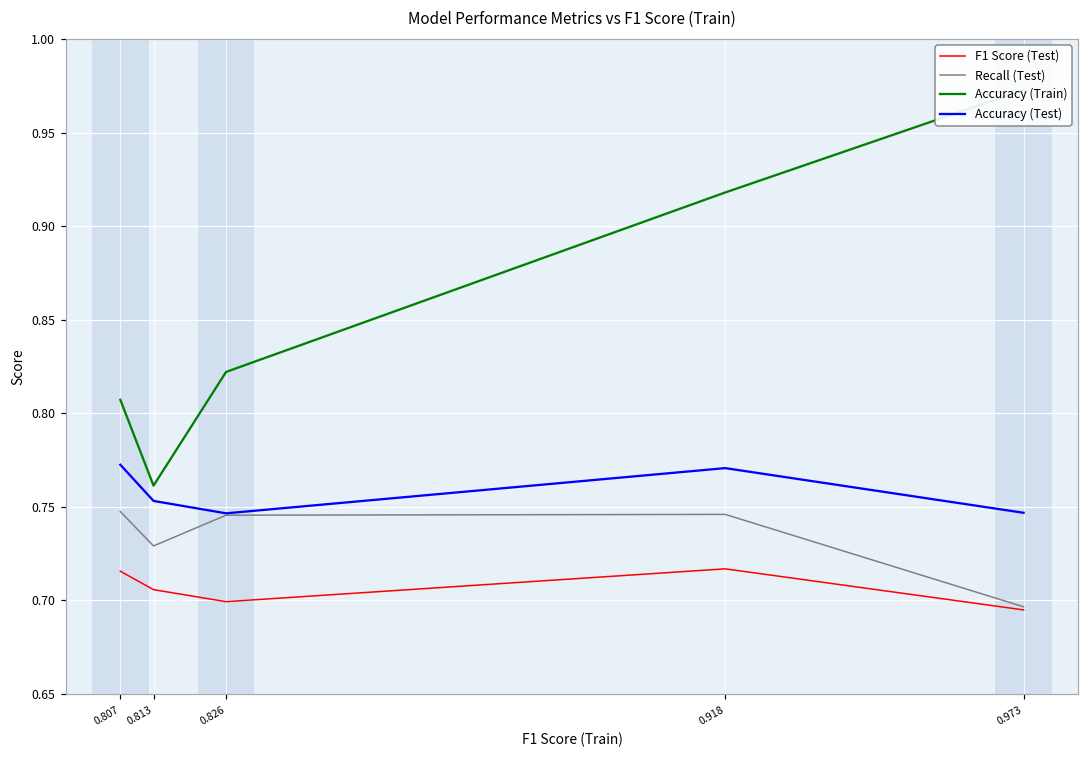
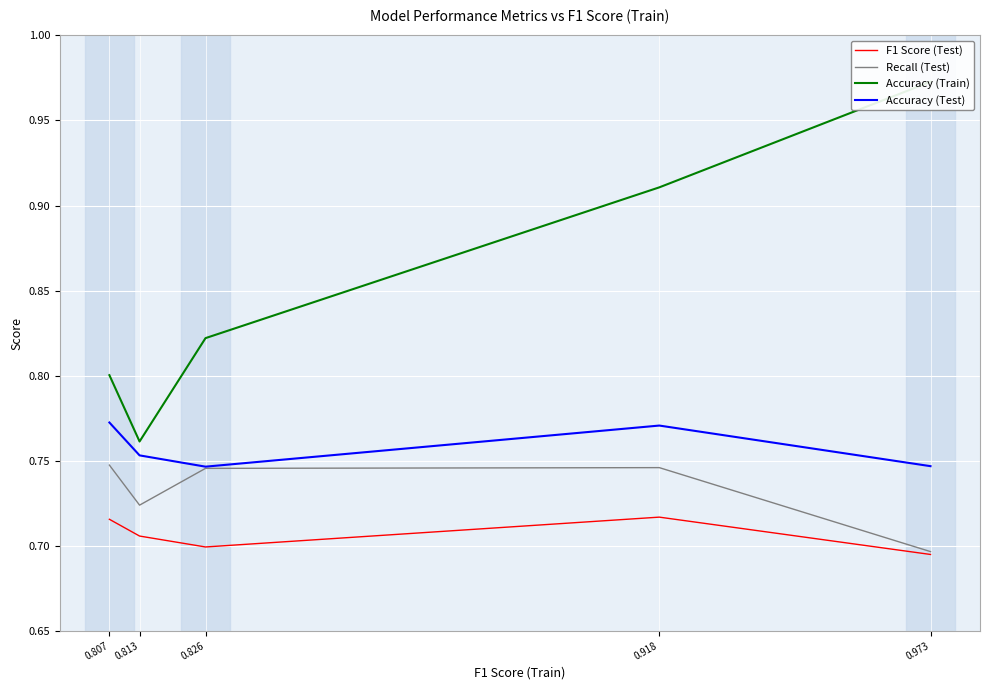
  {
    "F1 Score (Test)": {
      "0.807": 0.716,
      "0.813": 0.706,
      "0.826": 0.699,
      "0.918": 0.717,
      "0.973": 0.695
    },
    "Recall (Test)": {
      "0.807": 0.747,
-     "0.813": 0.729,
+     "0.813": 0.724,
      "0.918": 0.746,
      "0.973": 0.697
    },
    "Accuracy (Train)": {
-     "0.807": 0.807,
+     "0.807": 0.800,
      "0.813": 0.761,
      "0.826": 0.822,
-     "0.918": 0.918
+     "0.918": 0.911
    },
    "Accuracy (Test)": {
      "0.807": 0.772,
      "0.813": 0.753,
      "0.918": 0.771,
      "0.973": 0.747
    }
  }
